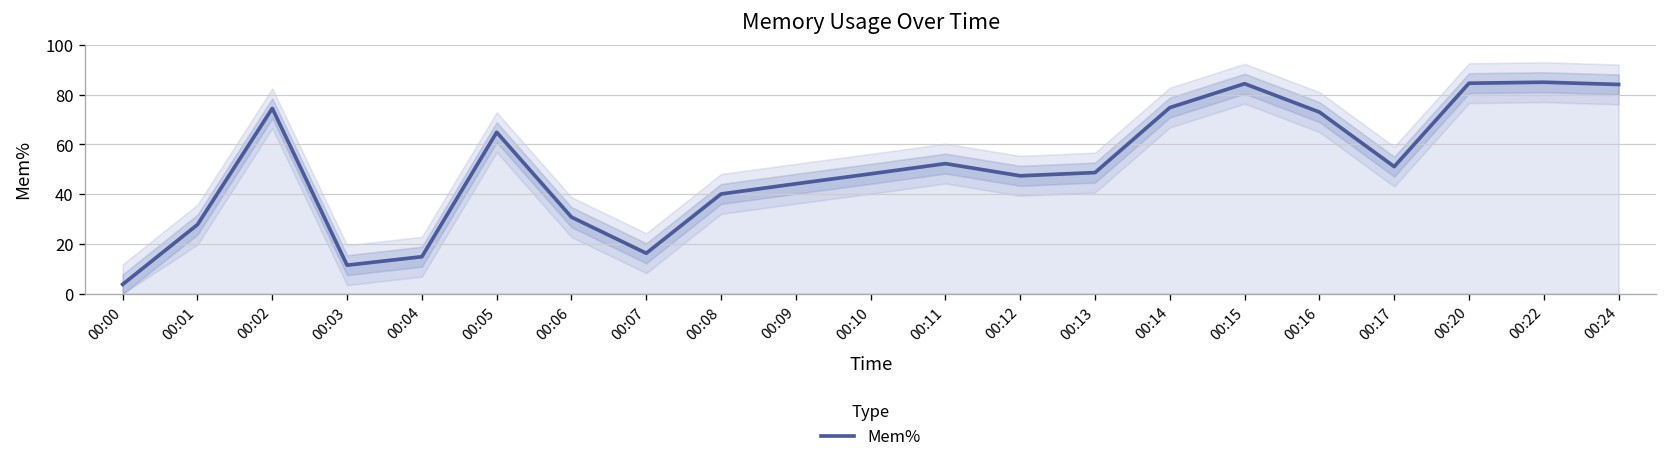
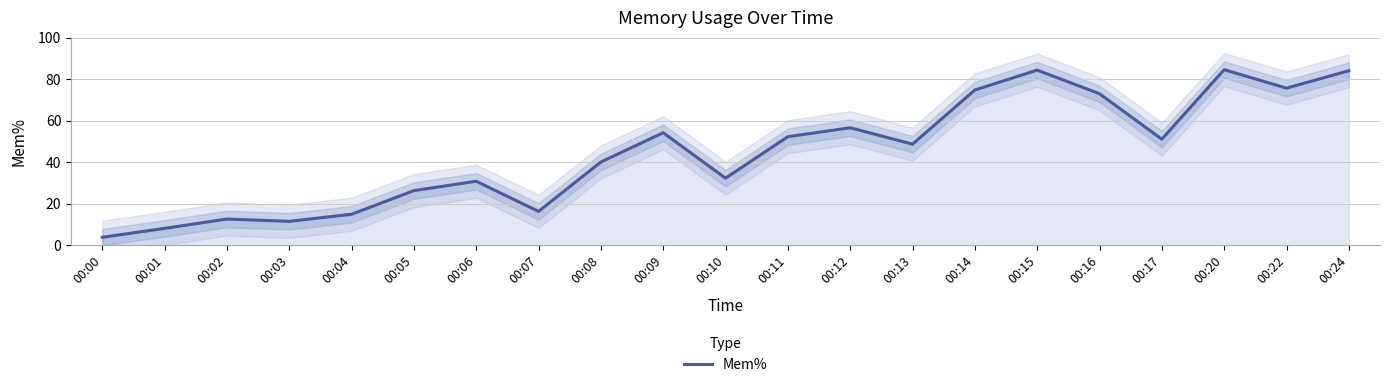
  {
    "Mem%": {
      "00:00": 4,
-     "00:01": 28,
-     "00:02": 75,
+     "00:01": 8,
+     "00:02": 13,
      "00:03": 12,
      "00:04": 15,
-     "00:05": 65,
+     "00:05": 26,
      "00:06": 31,
      "00:07": 16,
      "00:08": 40,
-     "00:09": 44,
-     "00:10": 48,
+     "00:09": 54,
+     "00:10": 32,
      "00:11": 52,
-     "00:12": 47,
+     "00:12": 57,
      "00:13": 49,
      "00:14": 75,
      "00:15": 84,
      "00:16": 73,
      "00:17": 51,
      "00:20": 85,
-     "00:22": 85,
+     "00:22": 76,
      "00:24": 84
    }
  }
